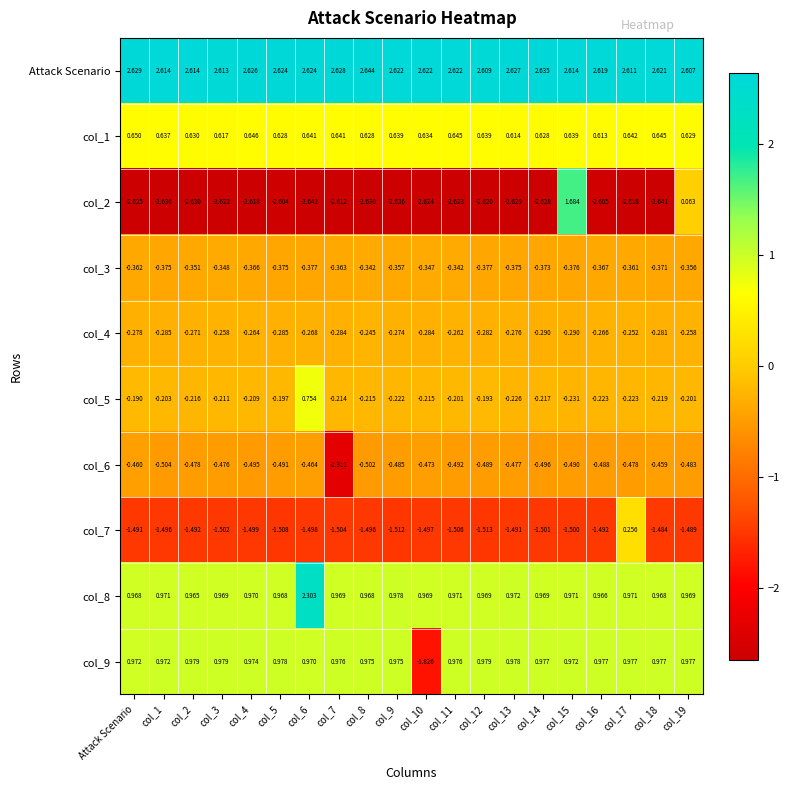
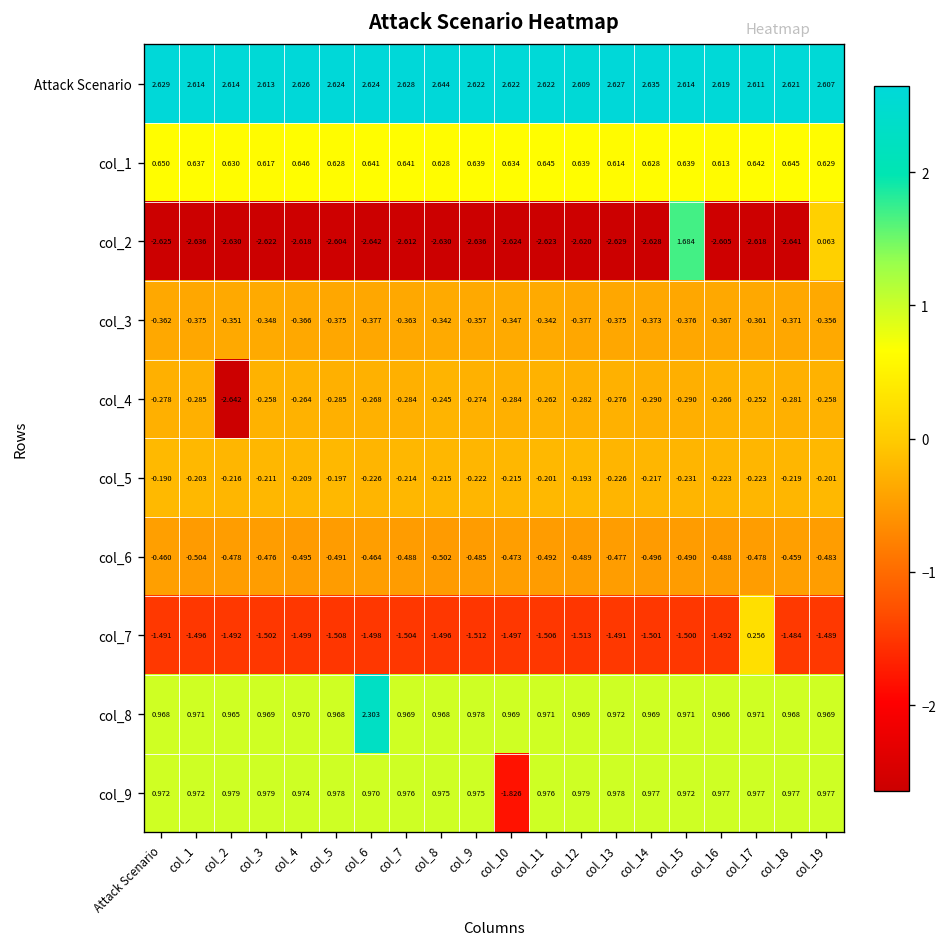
  {
    "Attack Scenario": {
      "Attack Scenario": 2.629,
      "col_1": 2.614,
      "col_2": 2.614,
      "col_3": 2.613,
      "col_4": 2.626,
      "col_5": 2.624,
      "col_6": 2.624,
      "col_7": 2.628,
      "col_8": 2.644,
      "col_9": 2.622,
      "col_10": 2.622,
      "col_11": 2.622,
      "col_12": 2.609,
      "col_13": 2.627,
      "col_14": 2.635,
      "col_15": 2.614,
      "col_16": 2.619,
      "col_17": 2.611,
      "col_18": 2.621,
      "col_19": 2.607
    },
    "col_1": {
      "Attack Scenario": 0.650,
      "col_1": 0.637,
      "col_2": 0.630,
      "col_3": 0.617,
      "col_4": 0.646,
      "col_5": 0.628,
      "col_6": 0.641,
      "col_7": 0.641,
      "col_8": 0.628,
      "col_9": 0.639,
      "col_10": 0.634,
      "col_11": 0.645,
      "col_12": 0.639,
      "col_13": 0.614,
      "col_14": 0.628,
      "col_15": 0.639,
      "col_16": 0.613,
      "col_17": 0.642,
      "col_18": 0.645,
      "col_19": 0.629
    },
    "col_2": {
      "Attack Scenario": -2.625,
      "col_1": -2.636,
      "col_2": -2.630,
      "col_3": -2.622,
      "col_4": -2.618,
      "col_5": -2.604,
      "col_6": -2.642,
      "col_7": -2.612,
      "col_8": -2.630,
      "col_9": -2.636,
      "col_10": -2.624,
      "col_11": -2.623,
      "col_12": -2.620,
      "col_13": -2.629,
      "col_14": -2.628,
      "col_15": 1.684,
      "col_16": -2.605,
      "col_17": -2.618,
      "col_18": -2.641,
      "col_19": 0.063
    },
    "col_3": {
      "Attack Scenario": -0.362,
      "col_1": -0.375,
      "col_2": -0.351,
      "col_3": -0.348,
      "col_4": -0.366,
      "col_5": -0.375,
      "col_6": -0.377,
      "col_7": -0.363,
      "col_8": -0.342,
      "col_9": -0.357,
      "col_10": -0.347,
      "col_11": -0.342,
      "col_12": -0.377,
      "col_13": -0.375,
      "col_14": -0.373,
      "col_15": -0.376,
      "col_16": -0.367,
      "col_17": -0.361,
      "col_18": -0.371,
      "col_19": -0.356
    },
    "col_4": {
      "Attack Scenario": -0.278,
      "col_1": -0.285,
-     "col_2": -0.271,
+     "col_2": -2.642,
      "col_3": -0.258,
      "col_4": -0.264,
      "col_5": -0.285,
      "col_6": -0.268,
      "col_7": -0.284,
      "col_8": -0.245,
      "col_9": -0.274,
      "col_10": -0.284,
      "col_11": -0.262,
      "col_12": -0.282,
      "col_13": -0.276,
      "col_14": -0.290,
      "col_15": -0.290,
      "col_16": -0.266,
      "col_17": -0.252,
      "col_18": -0.281,
      "col_19": -0.258
    },
    "col_5": {
      "Attack Scenario": -0.190,
      "col_1": -0.203,
      "col_2": -0.216,
      "col_3": -0.211,
      "col_4": -0.209,
      "col_5": -0.197,
-     "col_6": 0.754,
+     "col_6": -0.226,
      "col_7": -0.214,
      "col_8": -0.215,
      "col_9": -0.222,
      "col_10": -0.215,
      "col_11": -0.201,
      "col_12": -0.193,
      "col_13": -0.226,
      "col_14": -0.217,
      "col_15": -0.231,
      "col_16": -0.223,
      "col_17": -0.223,
      "col_18": -0.219,
      "col_19": -0.201
    },
    "col_6": {
      "Attack Scenario": -0.460,
      "col_1": -0.504,
      "col_2": -0.478,
      "col_3": -0.476,
      "col_4": -0.495,
      "col_5": -0.491,
      "col_6": -0.464,
-     "col_7": -2.311,
+     "col_7": -0.488,
      "col_8": -0.502,
      "col_9": -0.485,
      "col_10": -0.473,
      "col_11": -0.492,
      "col_12": -0.489,
      "col_13": -0.477,
      "col_14": -0.496,
      "col_15": -0.490,
      "col_16": -0.488,
      "col_17": -0.478,
      "col_18": -0.459,
      "col_19": -0.483
    },
    "col_7": {
      "Attack Scenario": -1.491,
      "col_1": -1.496,
      "col_2": -1.492,
      "col_3": -1.502,
      "col_4": -1.499,
      "col_5": -1.508,
      "col_6": -1.498,
      "col_7": -1.504,
      "col_8": -1.496,
      "col_9": -1.512,
      "col_10": -1.497,
      "col_11": -1.506,
      "col_12": -1.513,
      "col_13": -1.491,
      "col_14": -1.501,
      "col_15": -1.500,
      "col_16": -1.492,
      "col_17": 0.256,
      "col_18": -1.484,
      "col_19": -1.489
    },
    "col_8": {
      "Attack Scenario": 0.968,
      "col_1": 0.971,
      "col_2": 0.965,
      "col_3": 0.969,
      "col_4": 0.970,
      "col_5": 0.968,
      "col_6": 2.303,
      "col_7": 0.969,
      "col_8": 0.968,
      "col_9": 0.978,
      "col_10": 0.969,
      "col_11": 0.971,
      "col_12": 0.969,
      "col_13": 0.972,
      "col_14": 0.969,
      "col_15": 0.971,
      "col_16": 0.966,
      "col_17": 0.971,
      "col_18": 0.968,
      "col_19": 0.969
    },
    "col_9": {
      "Attack Scenario": 0.972,
      "col_1": 0.972,
      "col_2": 0.979,
      "col_3": 0.979,
      "col_4": 0.974,
      "col_5": 0.978,
      "col_6": 0.970,
      "col_7": 0.976,
      "col_8": 0.975,
      "col_9": 0.975,
      "col_10": -1.826,
      "col_11": 0.976,
      "col_12": 0.979,
      "col_13": 0.978,
      "col_14": 0.977,
      "col_15": 0.972,
      "col_16": 0.977,
      "col_17": 0.977,
      "col_18": 0.977,
      "col_19": 0.977
    }
  }
